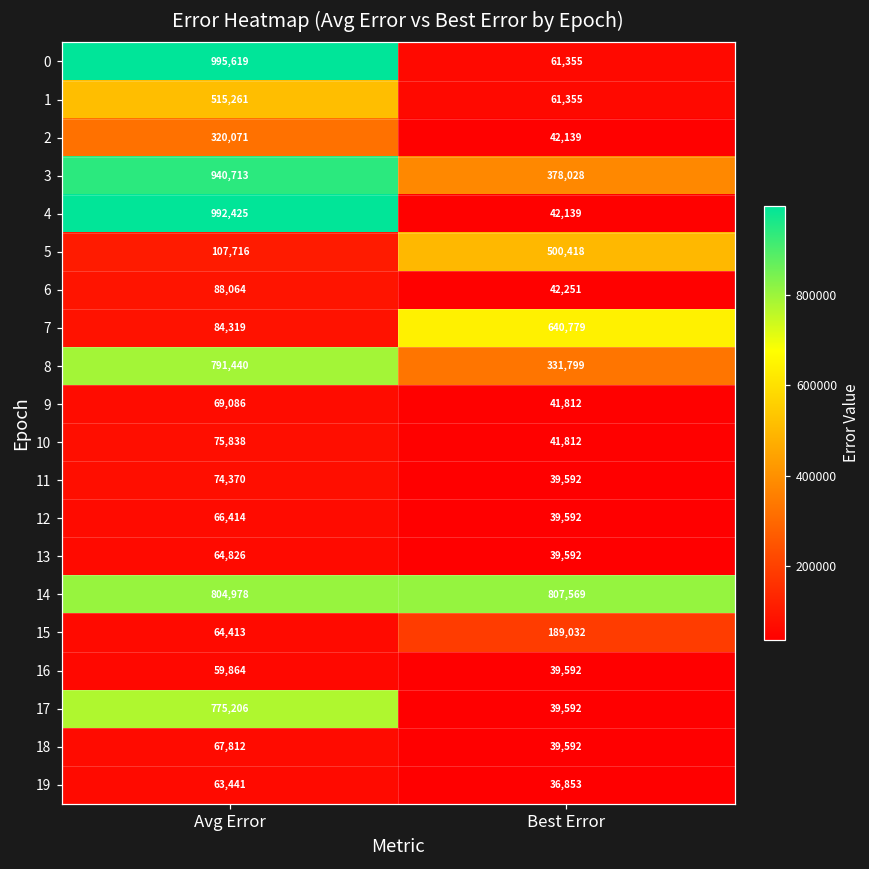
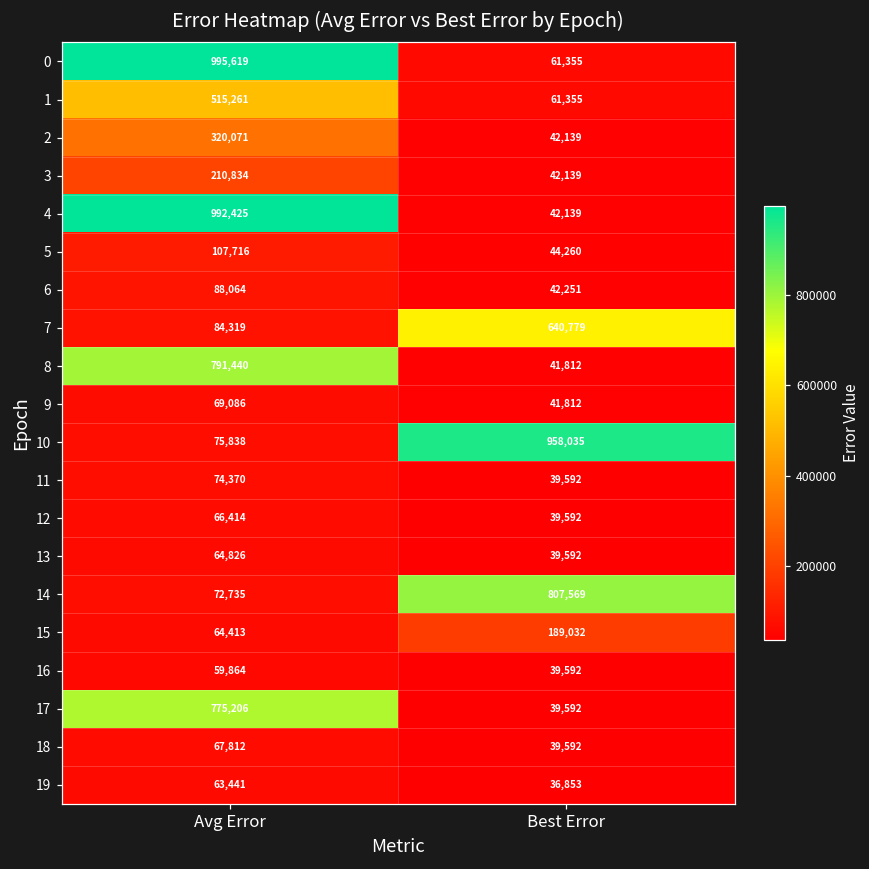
  {
    "0": {
      "Avg Error": "995,619",
      "Best Error": "61,355"
    },
    "1": {
      "Avg Error": "515,261",
      "Best Error": "61,355"
    },
    "2": {
      "Avg Error": "320,071",
      "Best Error": "42,139"
    },
    "3": {
-     "Avg Error": "940,713",
-     "Best Error": "378,028"
+     "Avg Error": "210,834",
+     "Best Error": "42,139"
    },
    "4": {
      "Avg Error": "992,425",
      "Best Error": "42,139"
    },
    "5": {
      "Avg Error": "107,716",
-     "Best Error": "500,418"
+     "Best Error": "44,260"
    },
    "6": {
      "Avg Error": "88,064",
      "Best Error": "42,251"
    },
    "7": {
      "Avg Error": "84,319",
      "Best Error": "640,779"
    },
    "8": {
      "Avg Error": "791,440",
-     "Best Error": "331,799"
+     "Best Error": "41,812"
    },
    "9": {
      "Avg Error": "69,086",
      "Best Error": "41,812"
    },
    "10": {
      "Avg Error": "75,838",
-     "Best Error": "41,812"
+     "Best Error": "958,035"
    },
    "11": {
      "Avg Error": "74,370",
      "Best Error": "39,592"
    },
    "12": {
      "Avg Error": "66,414",
      "Best Error": "39,592"
    },
    "13": {
      "Avg Error": "64,826",
      "Best Error": "39,592"
    },
    "14": {
-     "Avg Error": "804,978",
+     "Avg Error": "72,735",
      "Best Error": "807,569"
    },
    "15": {
      "Avg Error": "64,413",
      "Best Error": "189,032"
    },
    "16": {
      "Avg Error": "59,864",
      "Best Error": "39,592"
    },
    "17": {
      "Avg Error": "775,206",
      "Best Error": "39,592"
    },
    "18": {
      "Avg Error": "67,812",
      "Best Error": "39,592"
    },
    "19": {
      "Avg Error": "63,441",
      "Best Error": "36,853"
    }
  }
